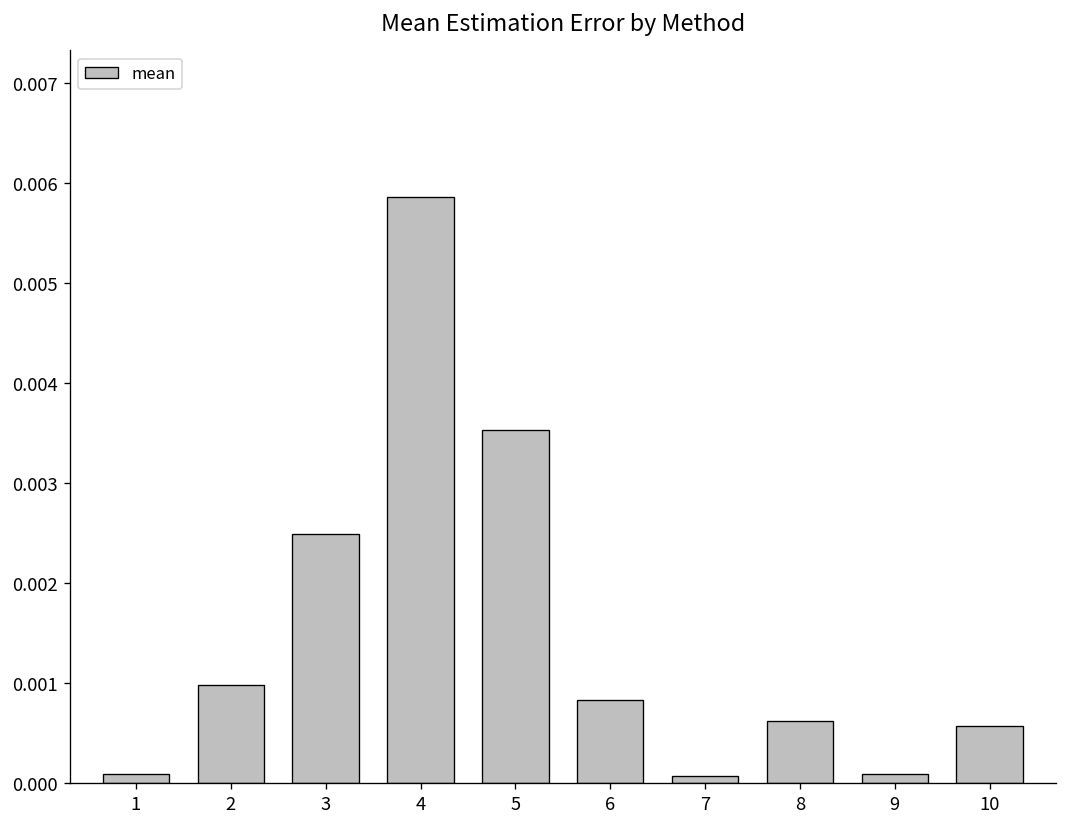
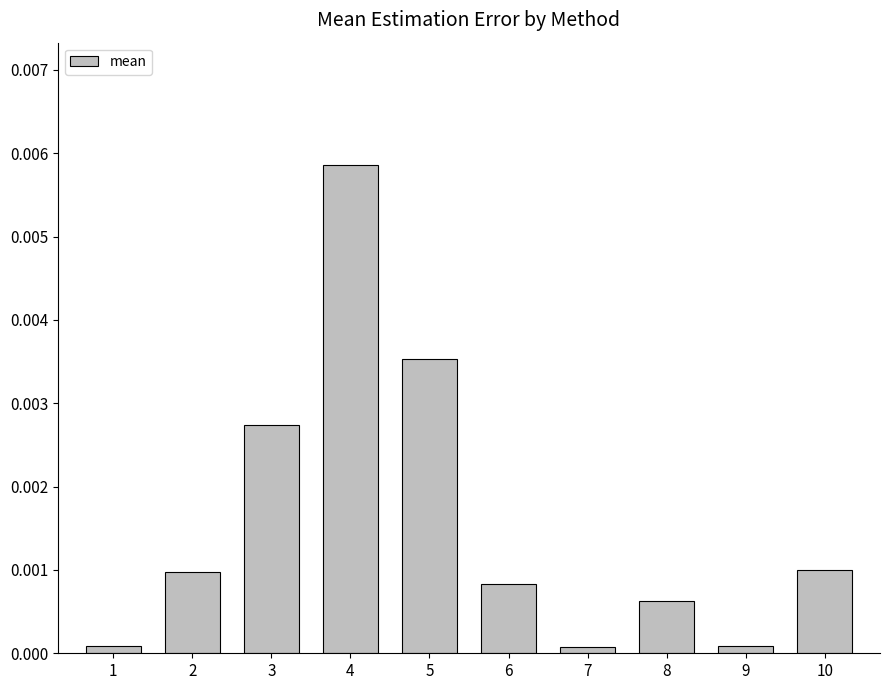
  {
    "1": 0.0001,
    "2": 0.0010,
-   "3": 0.0025,
+   "3": 0.0027,
    "4": 0.0059,
    "5": 0.0035,
    "6": 0.0008,
    "7": 0.0001,
    "8": 0.0006,
    "9": 0.0001,
-   "10": 0.0006
+   "10": 0.0010
  }
